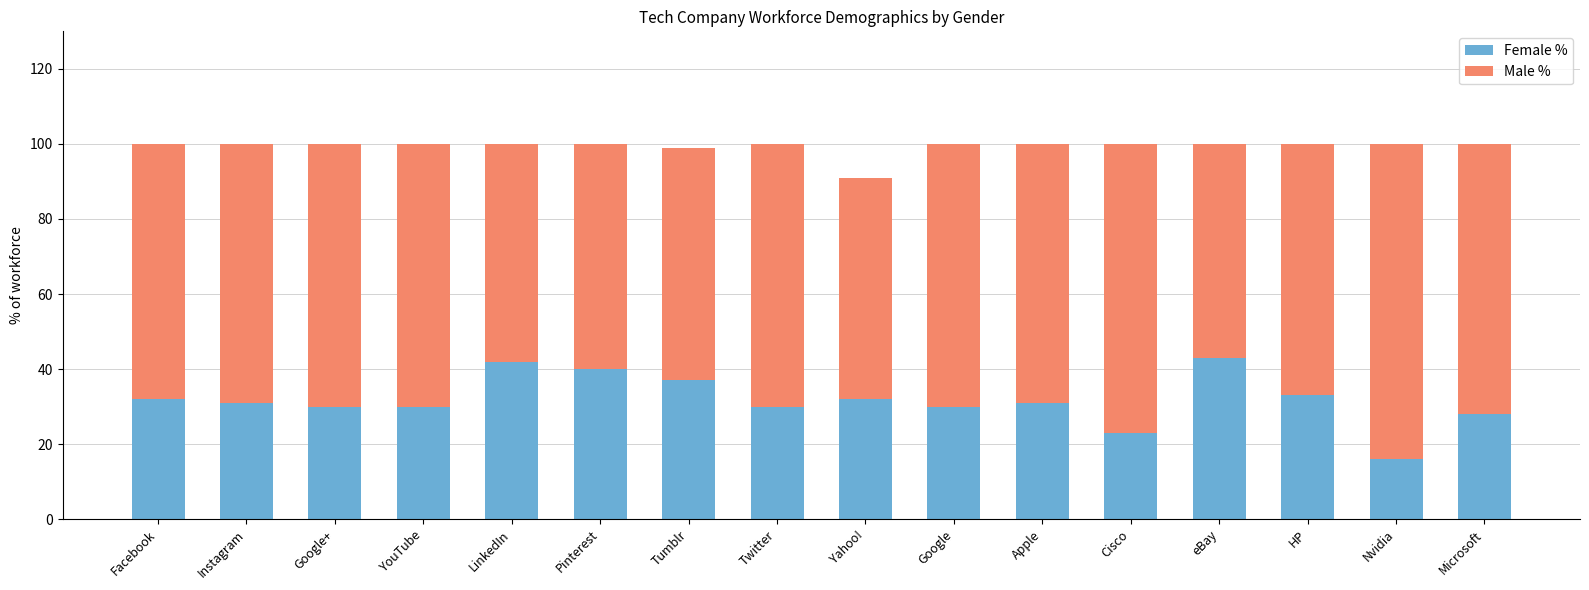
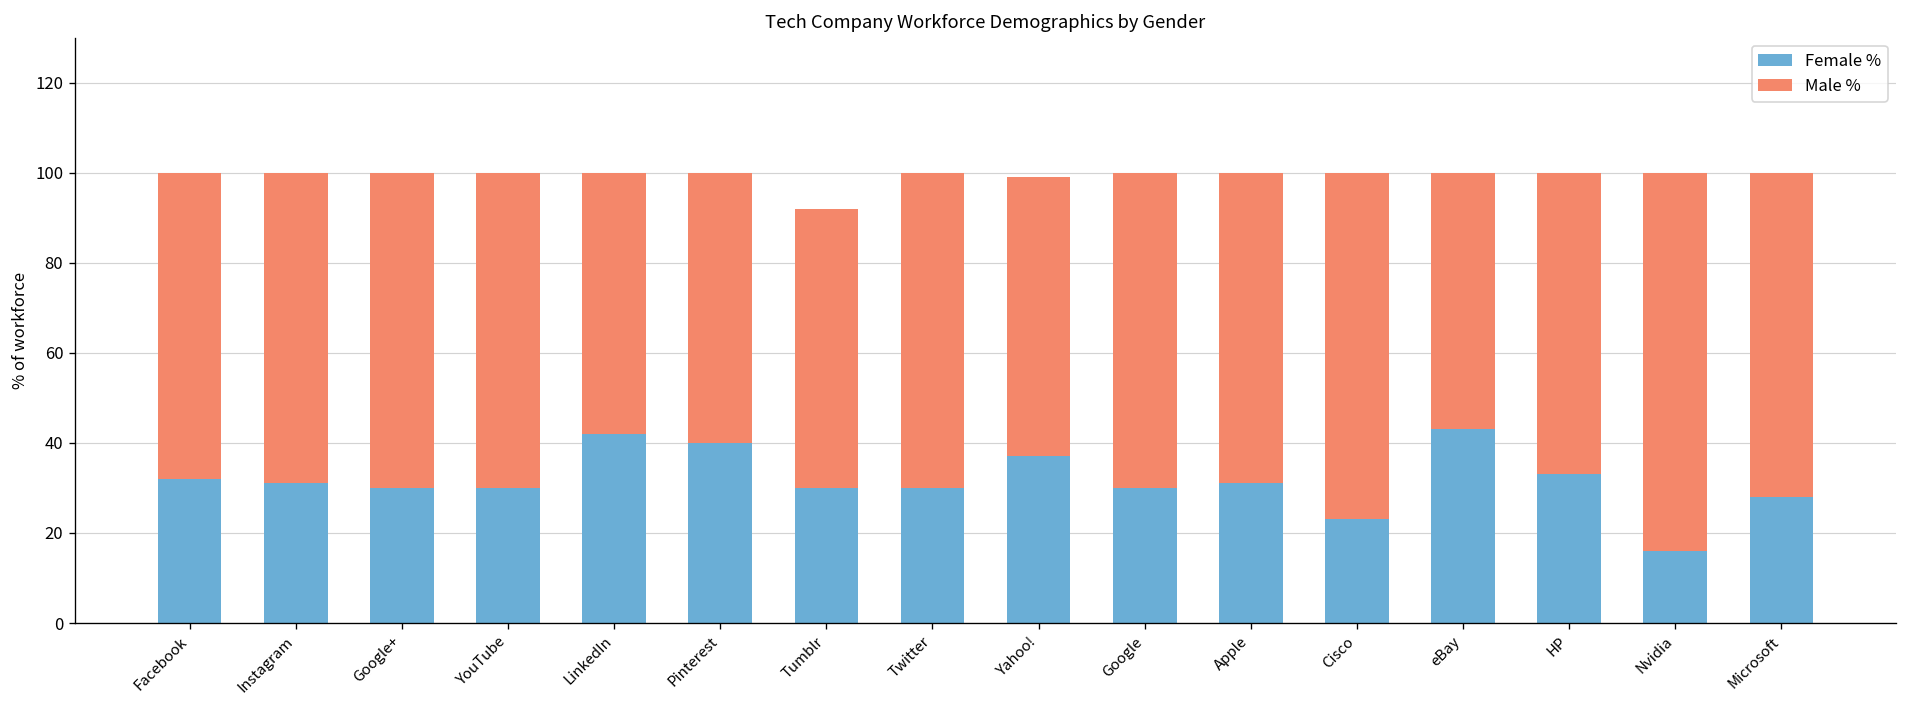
  {
    "Female %": {
      "Facebook": 32,
      "Instagram": 31,
      "Google+": 30,
      "YouTube": 30,
      "LinkedIn": 42,
      "Pinterest": 40,
-     "Tumblr": 37,
+     "Tumblr": 30,
      "Twitter": 30,
-     "Yahoo!": 32,
+     "Yahoo!": 37,
      "Google": 30,
      "Apple": 31,
      "Cisco": 23,
      "eBay": 43,
      "HP": 33,
      "Nvidia": 16,
      "Microsoft": 28
    },
    "Male %": {
      "Facebook": 68,
      "Instagram": 69,
      "Google+": 70,
      "YouTube": 70,
      "LinkedIn": 58,
      "Pinterest": 60,
      "Tumblr": 62,
      "Twitter": 70,
-     "Yahoo!": 59,
+     "Yahoo!": 62,
      "Google": 70,
      "Apple": 69,
      "Cisco": 77,
      "eBay": 57,
      "HP": 67,
      "Nvidia": 84,
      "Microsoft": 72
    }
  }
